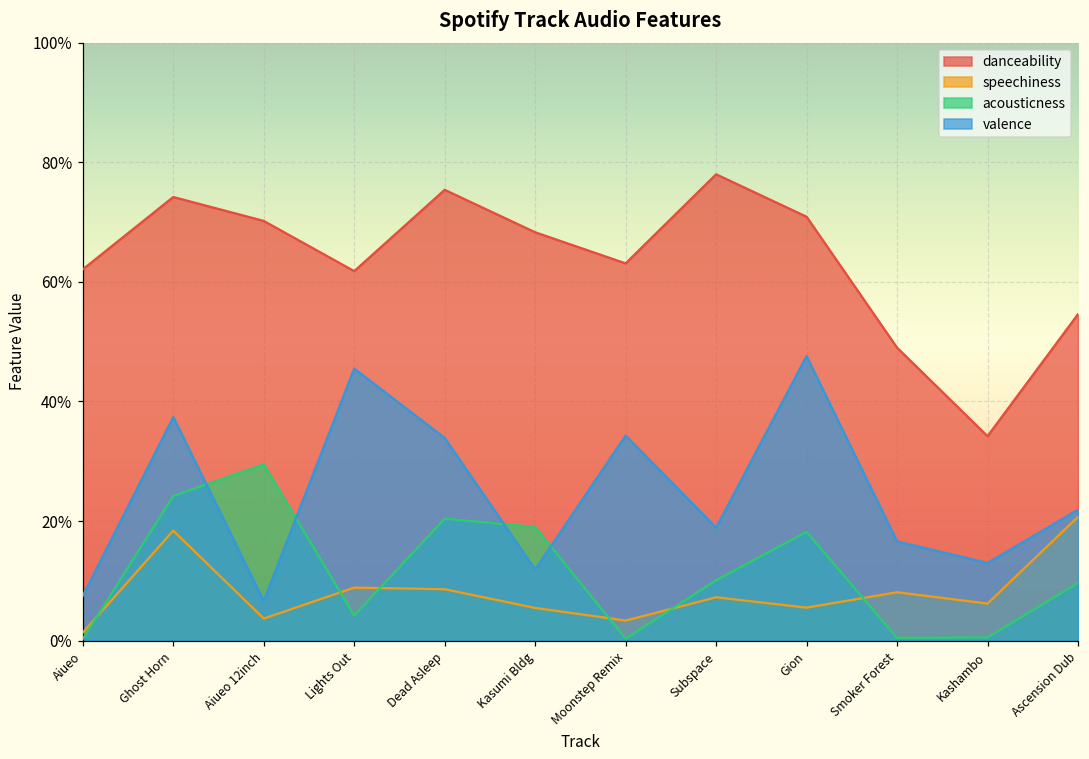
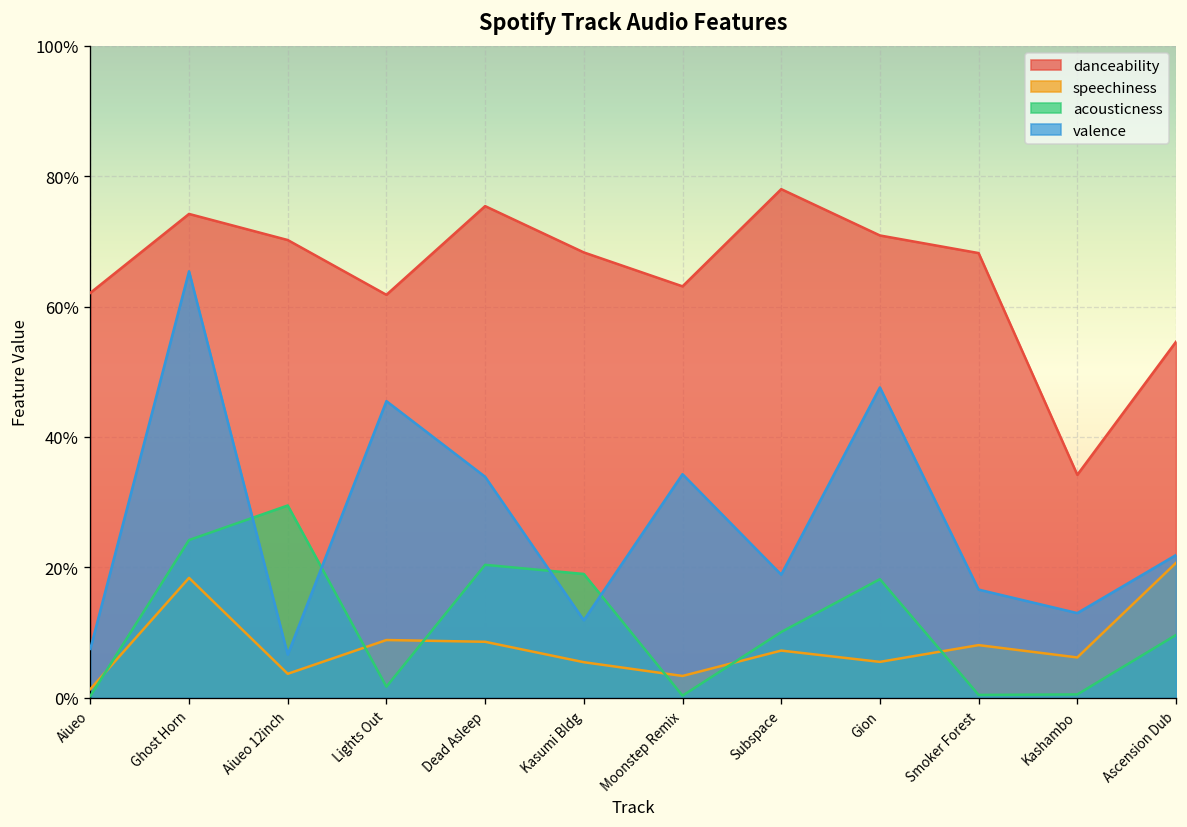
  {
    "danceability": {
      "Aiueo": "62%",
      "Ghost Horn": "74%",
      "Aiueo 12inch": "70%",
      "Lights Out": "62%",
      "Dead Asleep": "75%",
      "Kasumi Bldg": "68%",
      "Moonstep Remix": "63%",
      "Subspace": "78%",
      "Gion": "71%",
-     "Smoker Forest": "49%",
+     "Smoker Forest": "68%",
      "Kashambo": "34%",
      "Ascension Dub": "55%"
    },
    "speechiness": {
      "Aiueo": "1%",
      "Ghost Horn": "18%",
      "Aiueo 12inch": "4%",
      "Lights Out": "9%",
      "Dead Asleep": "9%",
      "Kasumi Bldg": "5%",
      "Moonstep Remix": "3%",
      "Subspace": "7%",
      "Gion": "6%",
      "Smoker Forest": "8%",
      "Kashambo": "6%",
      "Ascension Dub": "21%"
    },
    "acousticness": {
      "Aiueo": "0%",
      "Ghost Horn": "24%",
      "Aiueo 12inch": "30%",
-     "Lights Out": "4%",
+     "Lights Out": "2%",
      "Dead Asleep": "20%",
      "Kasumi Bldg": "19%",
      "Moonstep Remix": "0%",
      "Subspace": "10%",
      "Gion": "18%",
      "Smoker Forest": "0%",
      "Kashambo": "1%",
      "Ascension Dub": "10%"
    },
    "valence": {
      "Aiueo": "8%",
-     "Ghost Horn": "37%",
+     "Ghost Horn": "65%",
      "Aiueo 12inch": "7%",
      "Lights Out": "46%",
      "Dead Asleep": "34%",
      "Kasumi Bldg": "12%",
      "Moonstep Remix": "34%",
      "Subspace": "19%",
      "Gion": "48%",
      "Smoker Forest": "17%",
      "Kashambo": "13%",
      "Ascension Dub": "22%"
    }
  }
